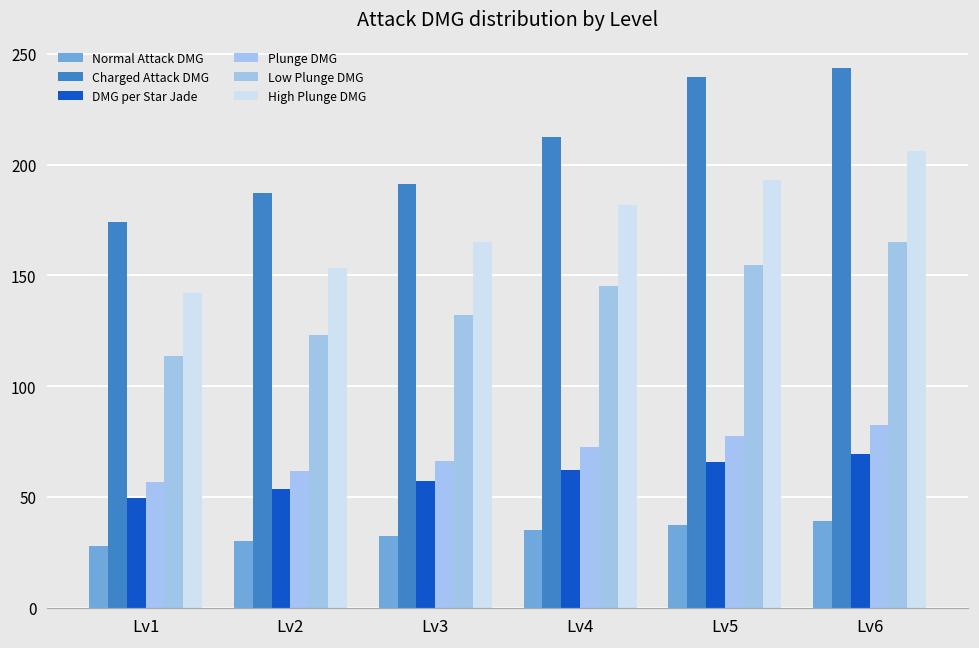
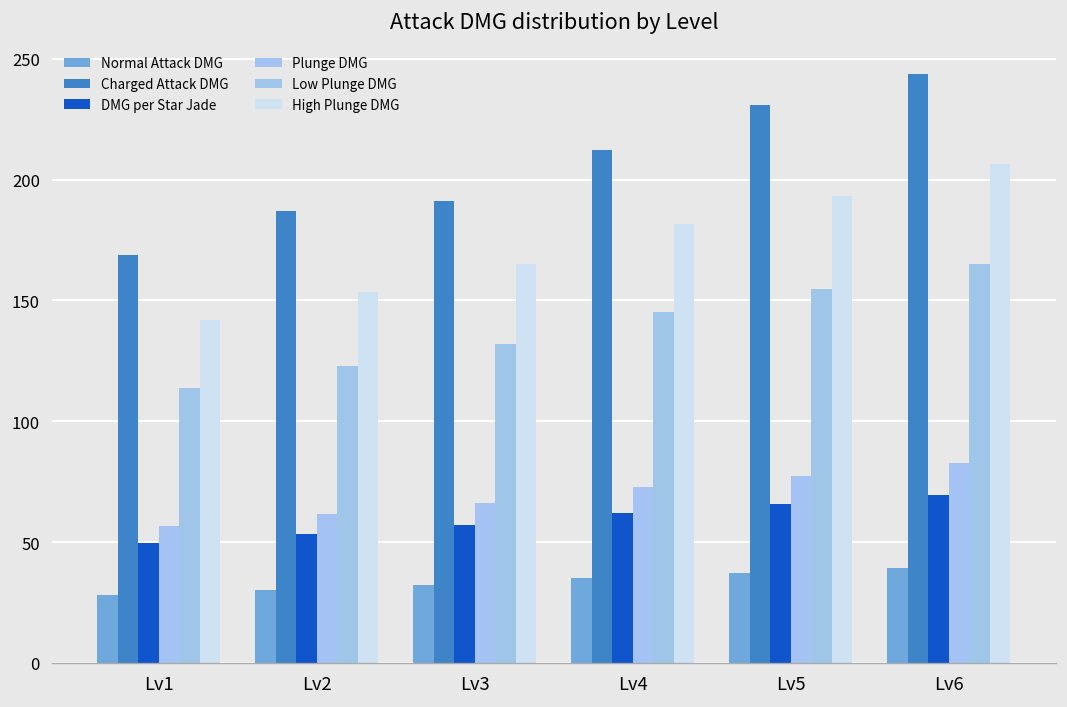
  {
    "Charged Attack DMG": {
-     "Lv1": 174,
+     "Lv1": 169,
      "Lv2": 187,
      "Lv3": 191,
      "Lv4": 212,
-     "Lv5": 239,
+     "Lv5": 231,
      "Lv6": 244
    },
    "DMG per Star Jade": {
      "Lv1": 50,
      "Lv2": 53,
      "Lv3": 57,
      "Lv4": 62,
      "Lv5": 66,
      "Lv6": 69
    }
  }
